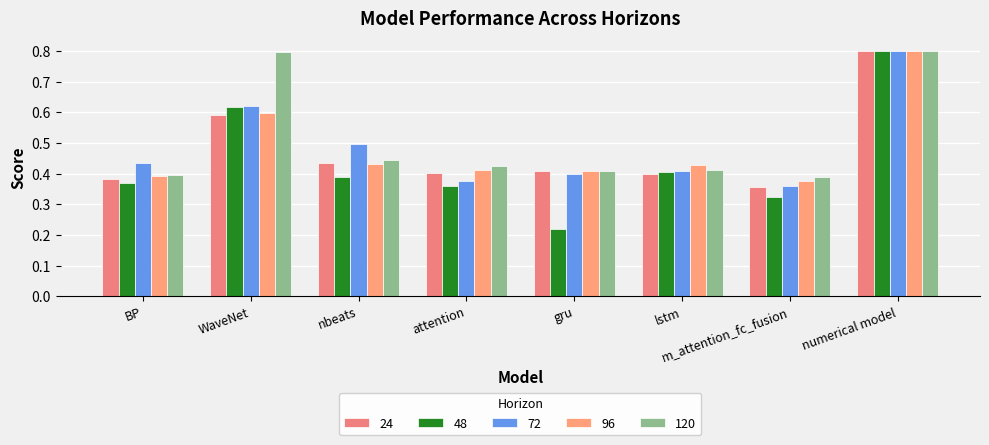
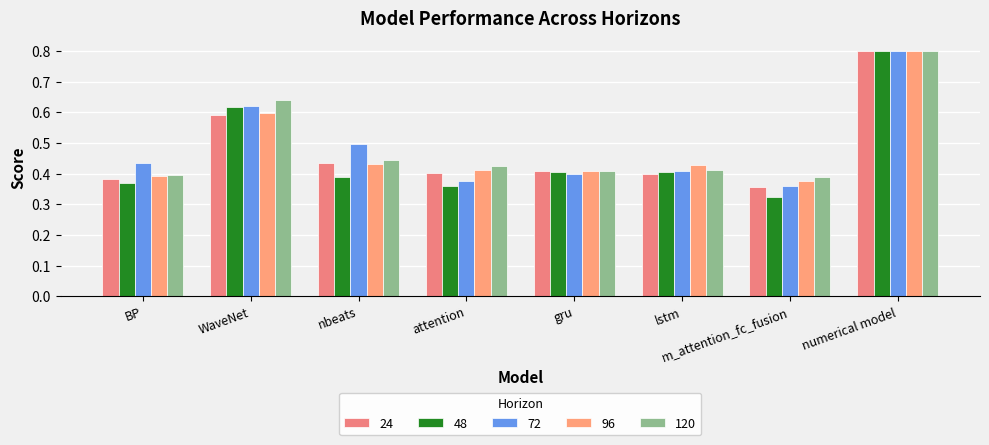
  {
    "48": {
      "BP": 0.37,
      "WaveNet": 0.62,
      "nbeats": 0.39,
      "attention": 0.36,
-     "gru": 0.22,
+     "gru": 0.41,
      "lstm": 0.41,
      "m_attention_fc_fusion": 0.32,
      "numerical model": 0.80
    },
    "72": {
      "BP": 0.44,
      "WaveNet": 0.62,
      "nbeats": 0.50,
      "attention": 0.38,
      "gru": 0.40,
      "lstm": 0.41,
      "m_attention_fc_fusion": 0.36,
      "numerical model": 0.80
    },
    "120": {
      "BP": 0.40,
-     "WaveNet": 0.80,
+     "WaveNet": 0.64,
      "nbeats": 0.45,
      "attention": 0.42,
      "gru": 0.41,
      "lstm": 0.41,
      "m_attention_fc_fusion": 0.39,
      "numerical model": 0.80
    }
  }
